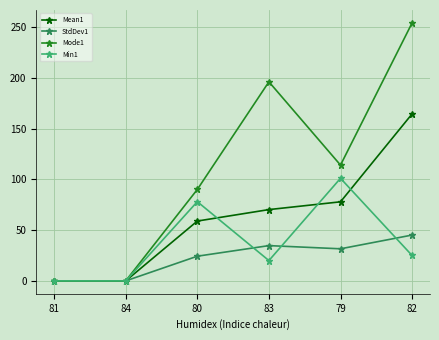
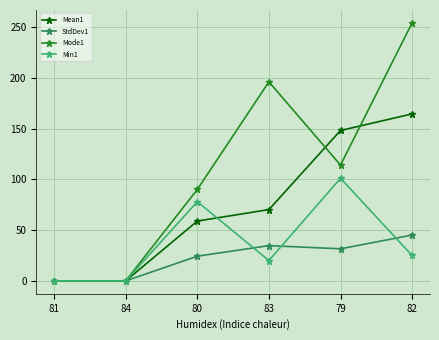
  {
    "Mean1": {
      "80": 59,
      "83": 70,
-     "79": 78,
+     "79": 148,
      "82": 164
    }
  }
